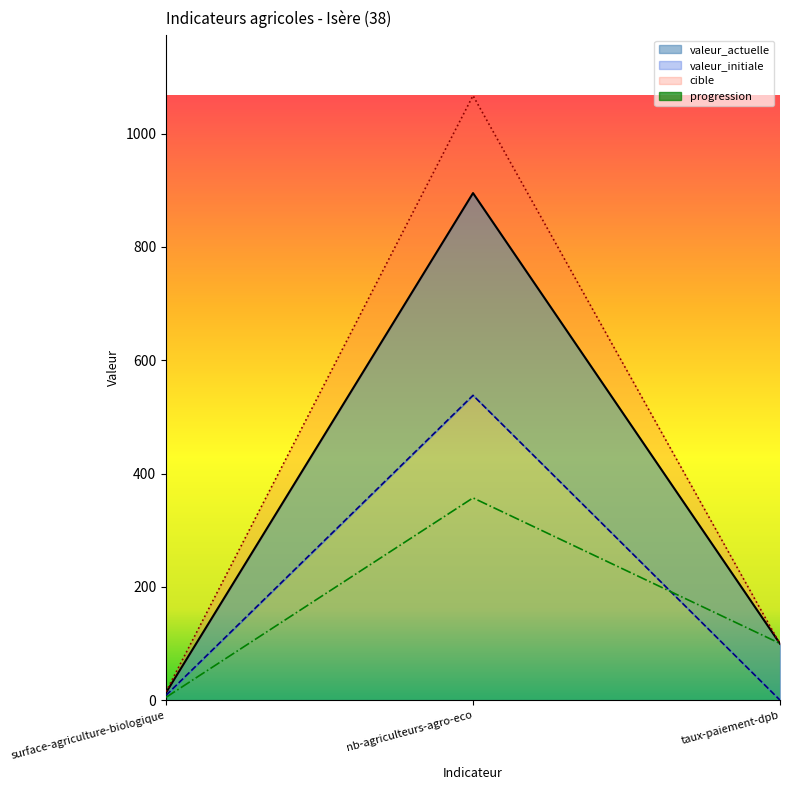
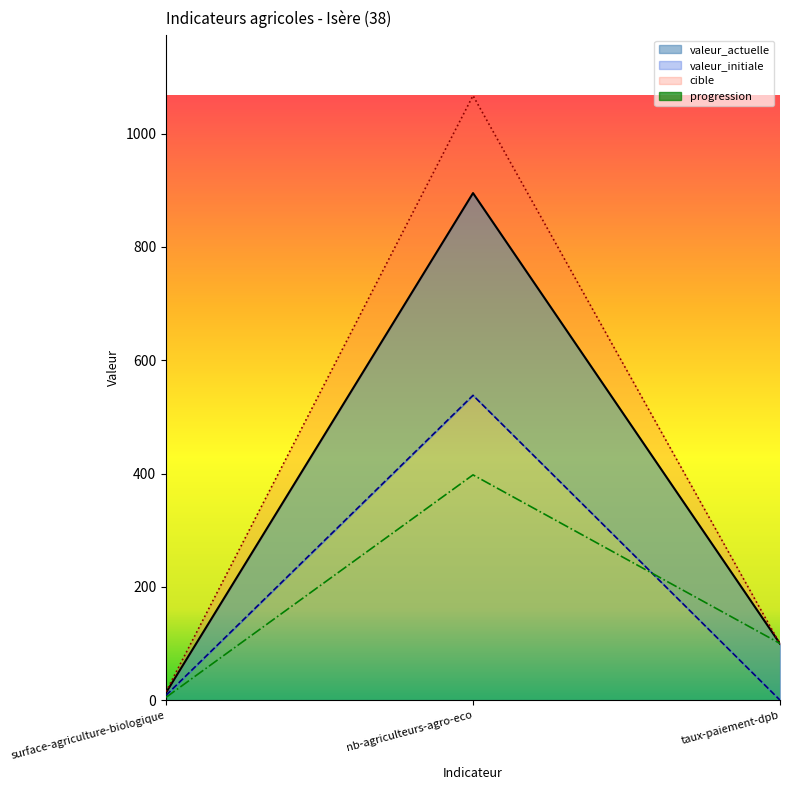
  {
    "cible": {
      "nb-agriculteurs-agro-eco": 1070
    },
    "progression": {
-     "nb-agriculteurs-agro-eco": 360
+     "nb-agriculteurs-agro-eco": 400
    }
  }
